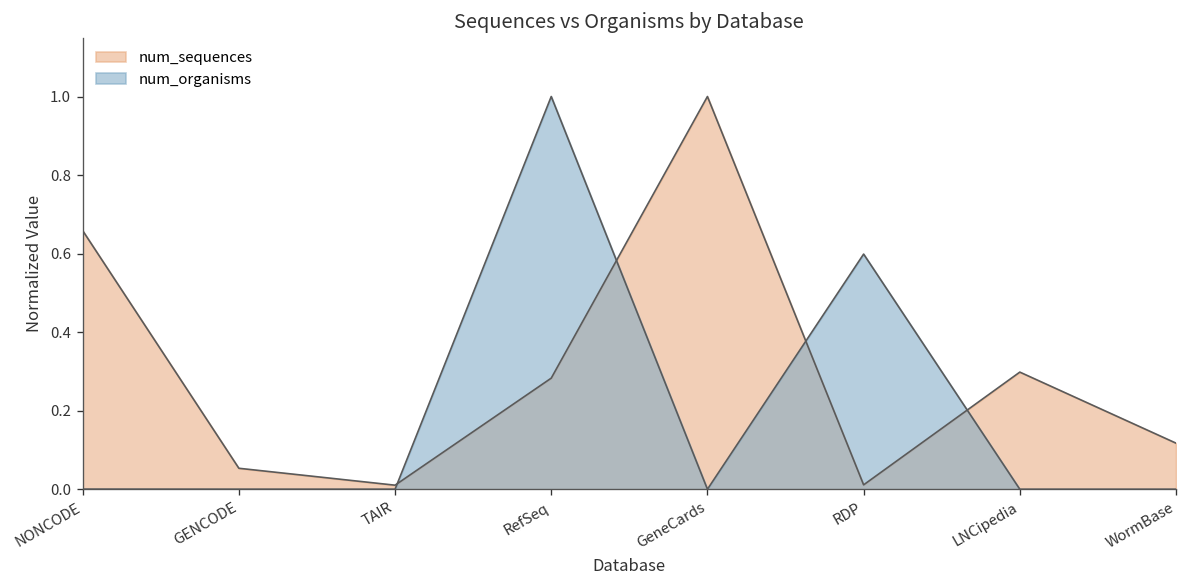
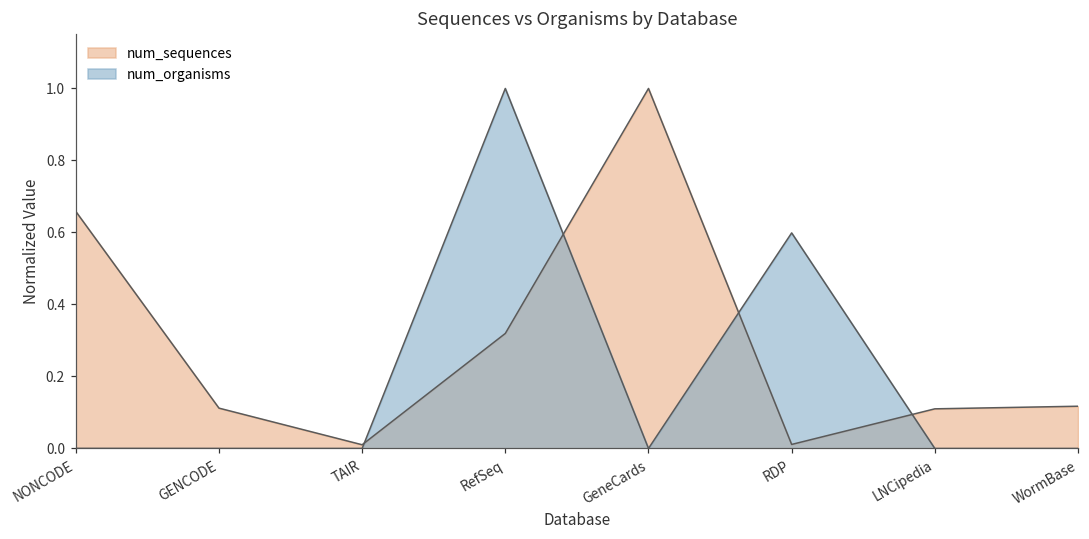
  {
    "num_sequences": {
      "NONCODE": 0.66,
-     "GENCODE": 0.05,
+     "GENCODE": 0.11,
      "TAIR": 0.01,
-     "RefSeq": 0.28,
+     "RefSeq": 0.32,
      "GeneCards": 1.00,
      "RDP": 0.01,
-     "LNCipedia": 0.30,
+     "LNCipedia": 0.11,
      "WormBase": 0.12
    },
    "num_organisms": {
      "NONCODE": 0.00,
      "GENCODE": 0.00,
      "TAIR": 0.00,
      "RefSeq": 1.00,
      "GeneCards": 0.00,
      "RDP": 0.60,
      "LNCipedia": 0.00,
      "WormBase": 0.00
    }
  }
